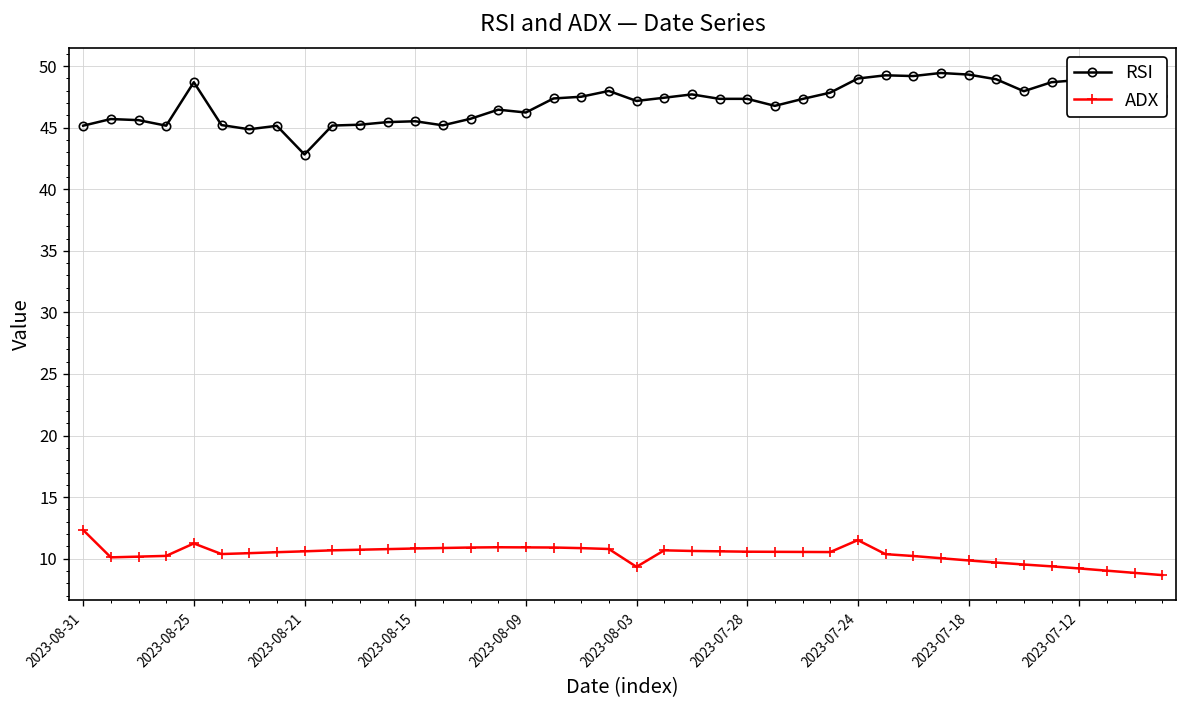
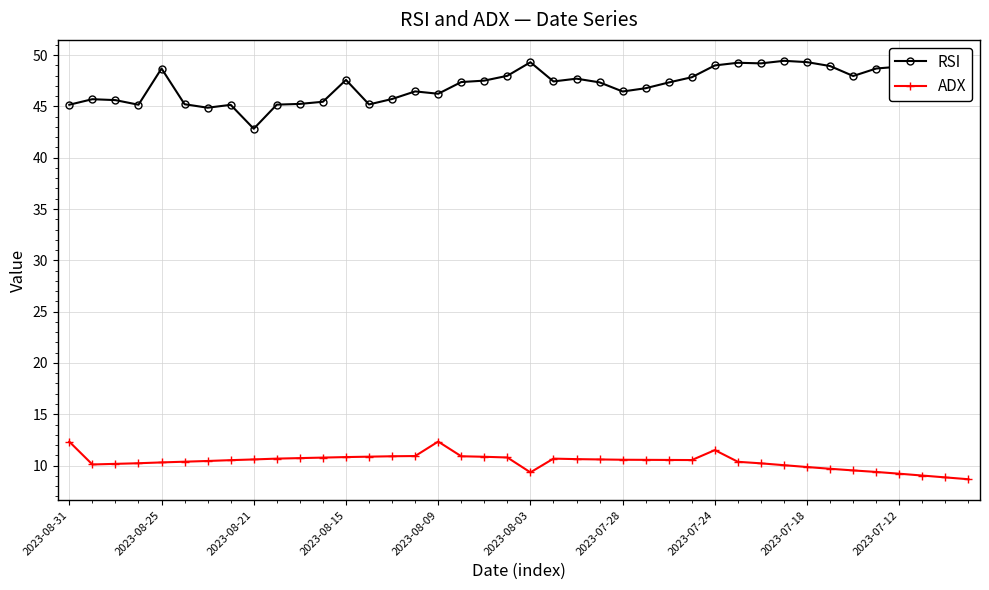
  {
    "RSI": {
      "2023-08-31": 45.2,
      "2023-08-25": 48.7,
      "2023-08-21": 42.8,
-     "2023-08-15": 45.5,
+     "2023-08-15": 47.6,
      "2023-08-09": 46.2,
-     "2023-08-03": 47.2,
-     "2023-07-28": 47.3,
+     "2023-08-03": 49.3,
+     "2023-07-28": 46.5,
      "2023-07-24": 49.0,
      "2023-07-18": 49.3
    },
    "ADX": {
      "2023-08-31": 12.3,
-     "2023-08-25": 11.2,
+     "2023-08-25": 10.3,
      "2023-08-21": 10.6,
      "2023-08-15": 10.8,
-     "2023-08-09": 10.9,
+     "2023-08-09": 12.3,
      "2023-08-03": 9.3,
      "2023-07-28": 10.6,
      "2023-07-24": 11.5,
      "2023-07-18": 9.9,
      "2023-07-12": 9.2
    }
  }
